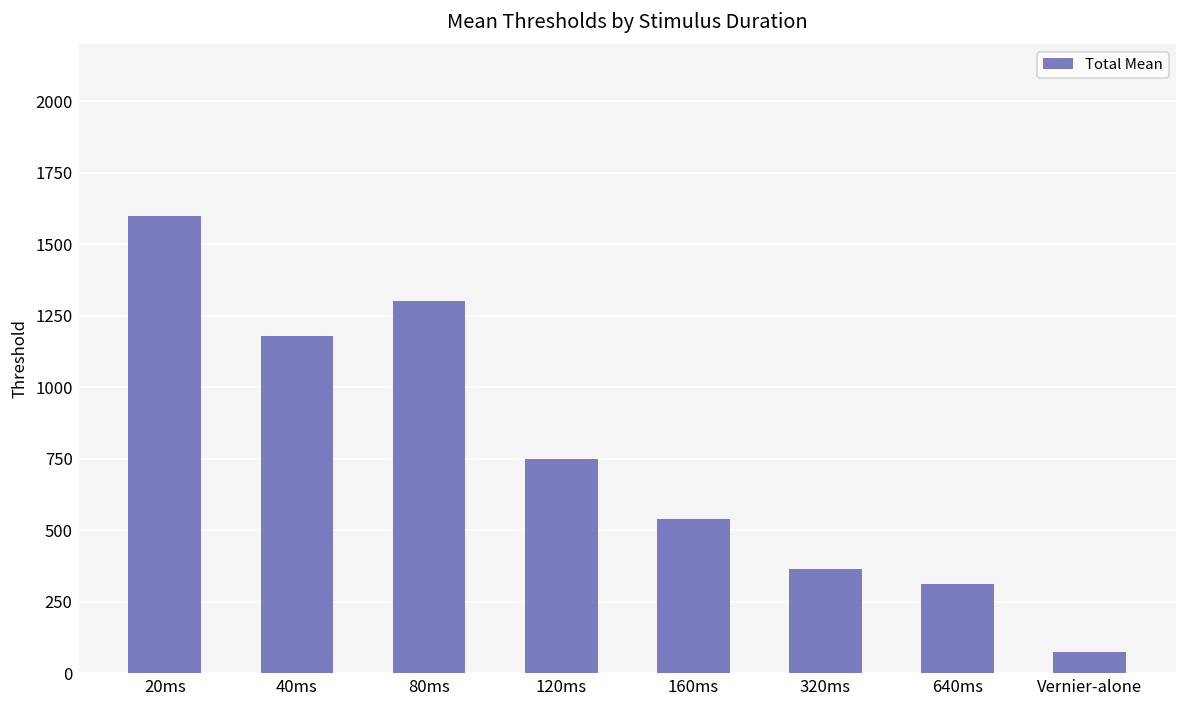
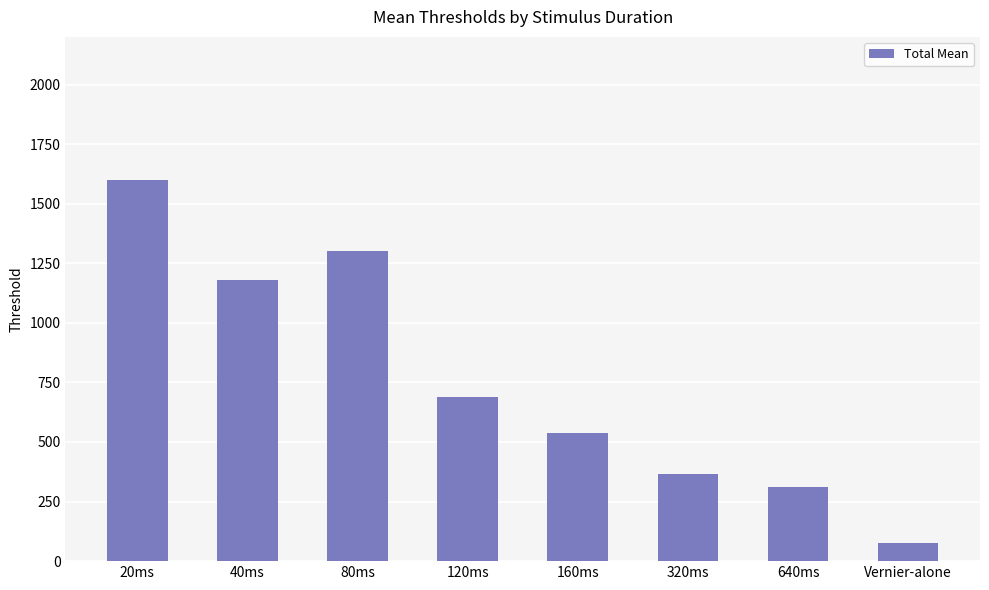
  {
    "20ms": 1600,
    "40ms": 1180,
    "80ms": 1300,
-   "120ms": 750,
+   "120ms": 690,
    "160ms": 540,
    "320ms": 360,
    "640ms": 310,
    "Vernier-alone": 80
  }
